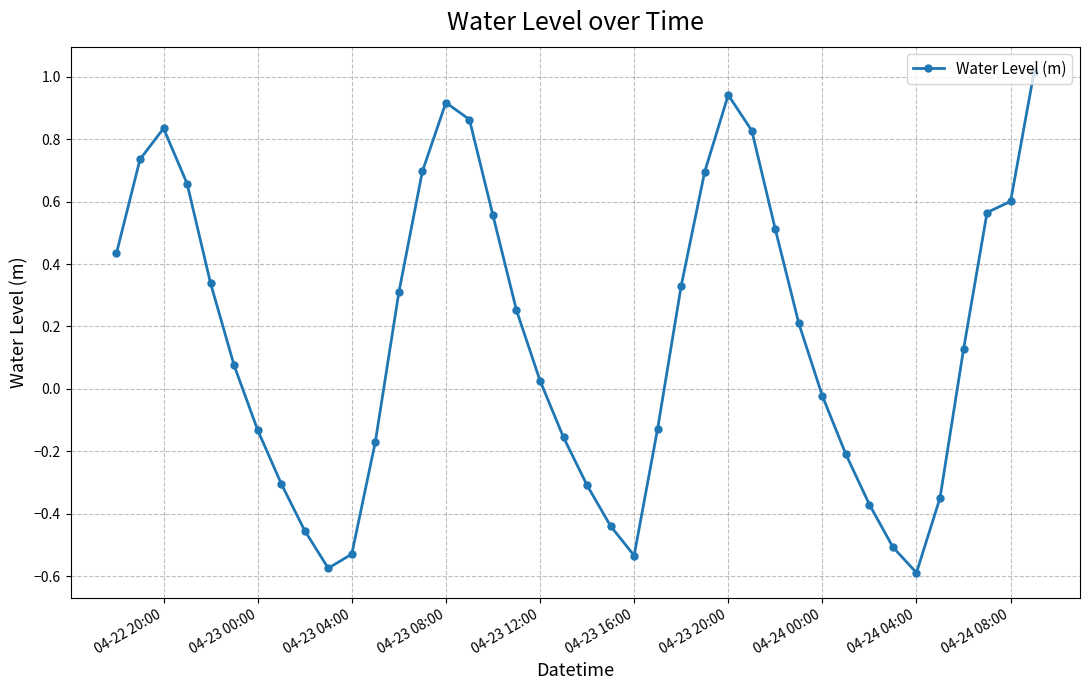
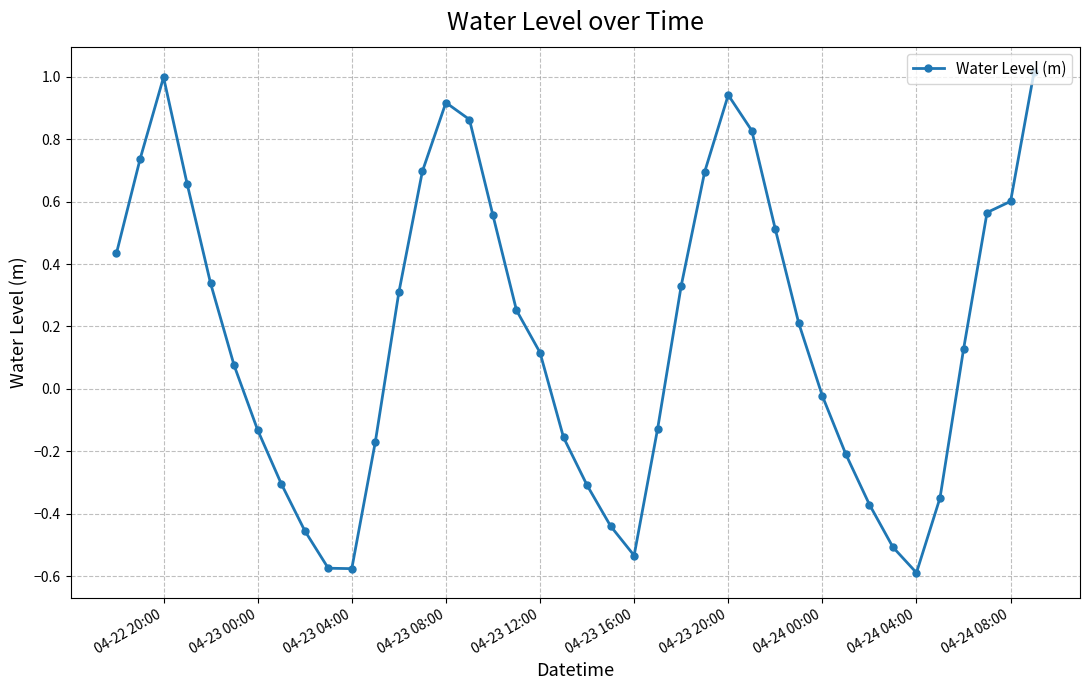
  {
-   "04-22 20:00": 0.83,
+   "04-22 20:00": 1.00,
    "04-23 00:00": -0.13,
-   "04-23 04:00": -0.53,
+   "04-23 04:00": -0.58,
    "04-23 08:00": 0.92,
-   "04-23 12:00": 0.03,
+   "04-23 12:00": 0.12,
    "04-23 16:00": -0.53,
    "04-23 20:00": 0.94,
    "04-24 00:00": -0.02,
    "04-24 04:00": -0.59,
    "04-24 08:00": 0.60
  }
